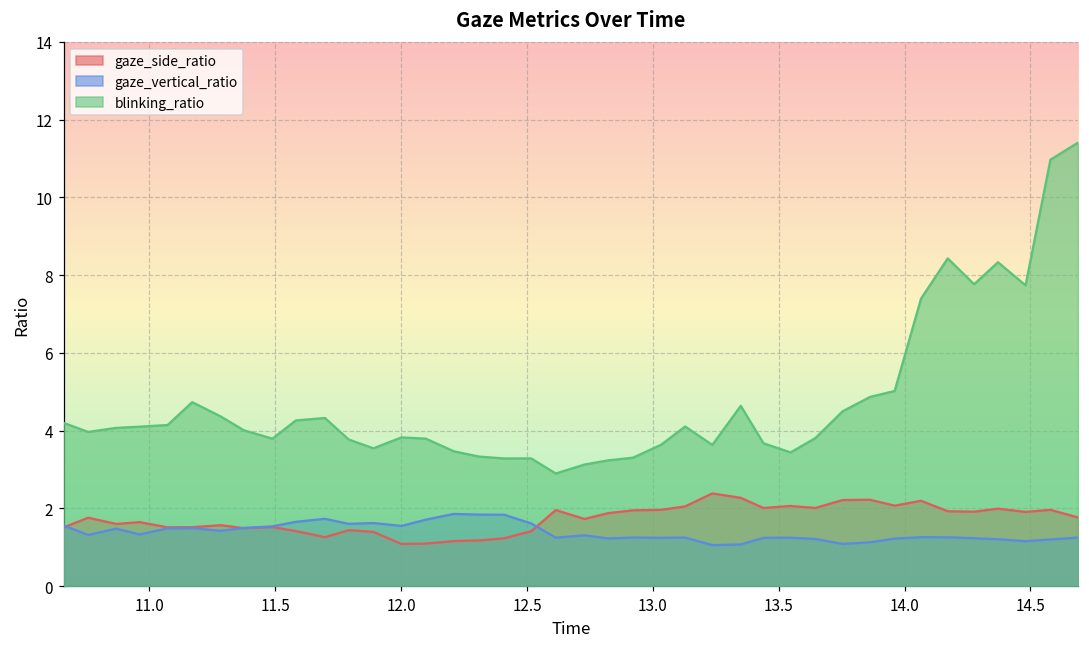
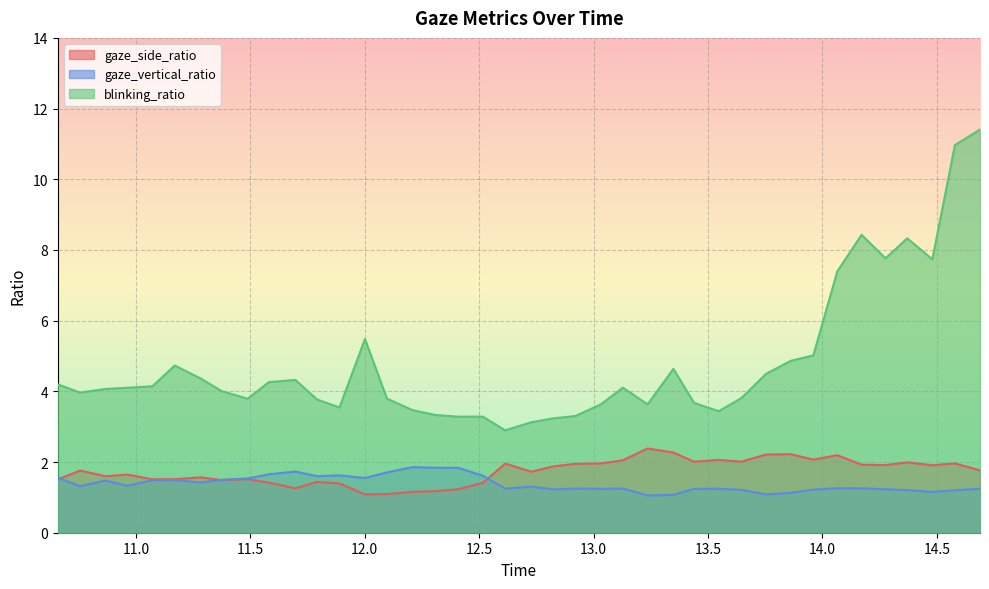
  {
    "gaze_side_ratio": {
      "12.0": 1.1
    },
    "gaze_vertical_ratio": {
      "12.0": 1.5
    },
    "blinking_ratio": {
-     "12.0": 3.8
+     "12.0": 5.5
    }
  }
